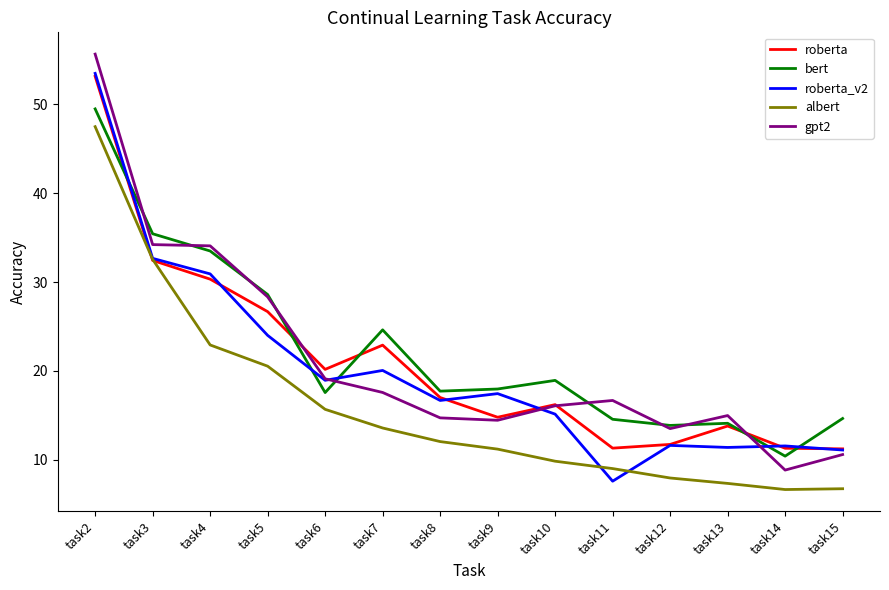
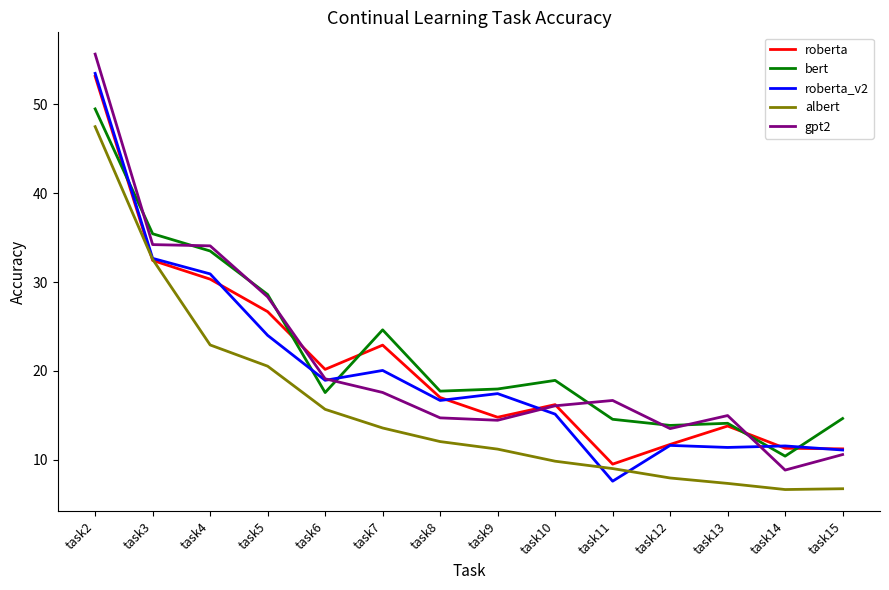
  {
    "roberta": {
      "task2": 53,
      "task4": 30,
      "task5": 27,
      "task6": 20,
      "task7": 23,
      "task8": 17,
      "task9": 15,
-     "task11": 11,
+     "task11": 10,
      "task13": 14
    },
    "bert": {
      "task2": 50,
      "task3": 35,
      "task4": 34,
      "task6": 18,
      "task7": 25,
      "task8": 18,
      "task9": 18,
      "task10": 19,
      "task11": 15,
      "task12": 14,
      "task13": 14,
      "task14": 10,
      "task15": 15
    },
    "roberta_v2": {
      "task2": 54,
      "task4": 31,
      "task5": 24,
      "task7": 20,
      "task8": 17,
      "task9": 17,
      "task10": 15,
      "task11": 8,
      "task13": 11
    },
    "albert": {
      "task2": 48,
      "task4": 23,
      "task5": 21,
      "task6": 16,
      "task7": 14,
      "task8": 12,
      "task9": 11,
      "task10": 10,
      "task11": 9,
      "task12": 8,
      "task13": 7,
      "task14": 7,
      "task15": 7
    },
    "gpt2": {
      "task2": 56,
      "task3": 34,
      "task4": 34,
      "task7": 18,
      "task8": 15,
      "task9": 14,
      "task11": 17,
      "task12": 14,
      "task13": 15,
      "task14": 9,
      "task15": 11
    }
  }
